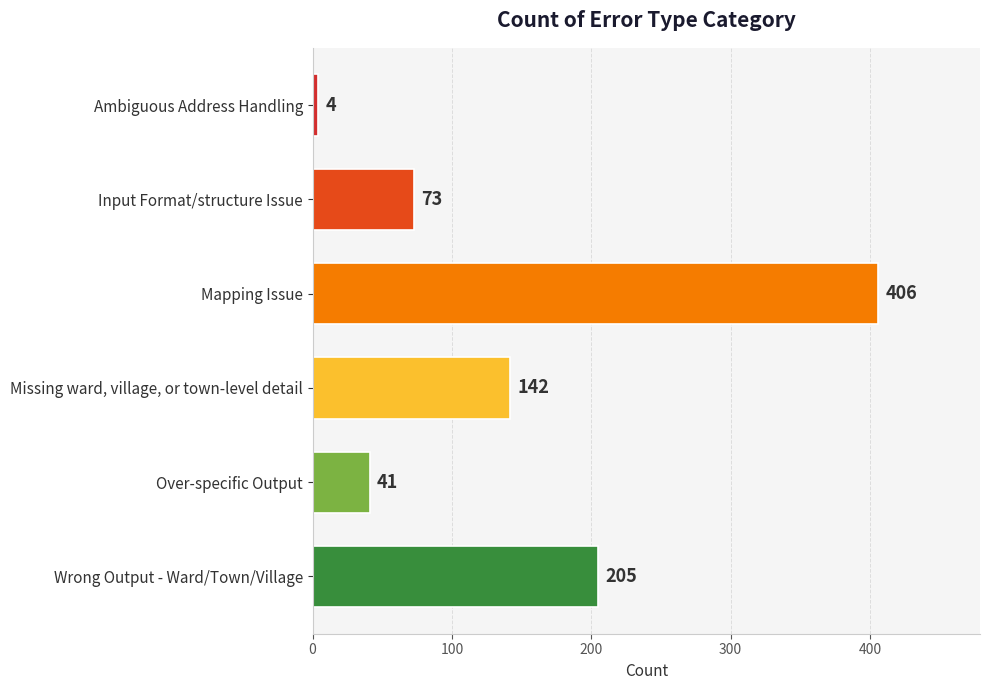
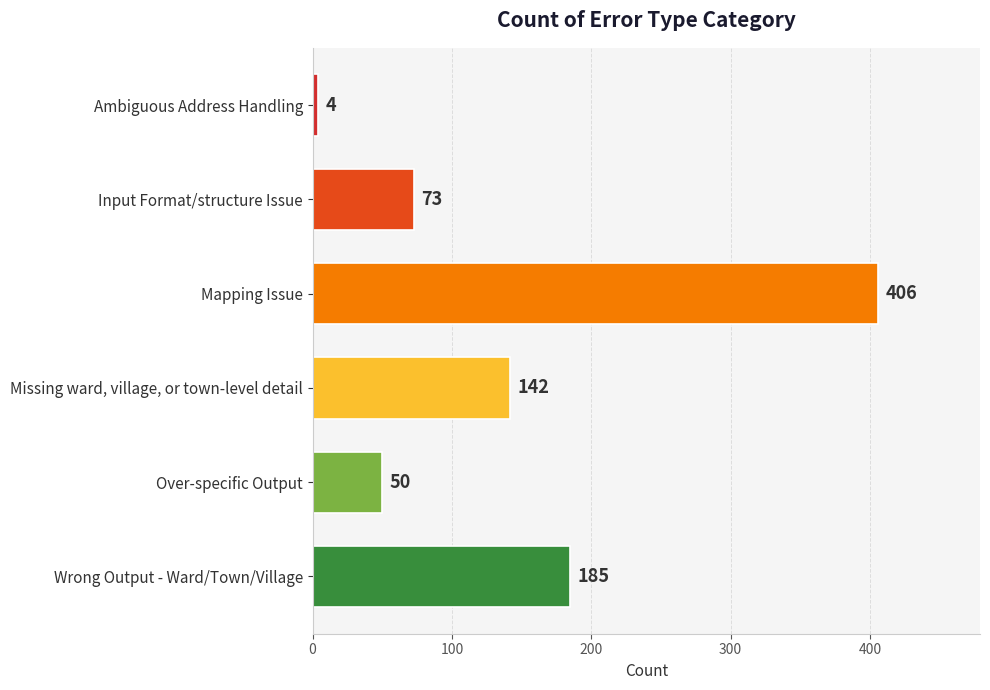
  {
    "Ambiguous Address Handling": 4,
    "Input Format/structure Issue": 73,
    "Mapping Issue": 406,
    "Missing ward, village, or town-level detail": 142,
-   "Over-specific Output": 41,
-   "Wrong Output - Ward/Town/Village": 205
+   "Over-specific Output": 50,
+   "Wrong Output - Ward/Town/Village": 185
  }
